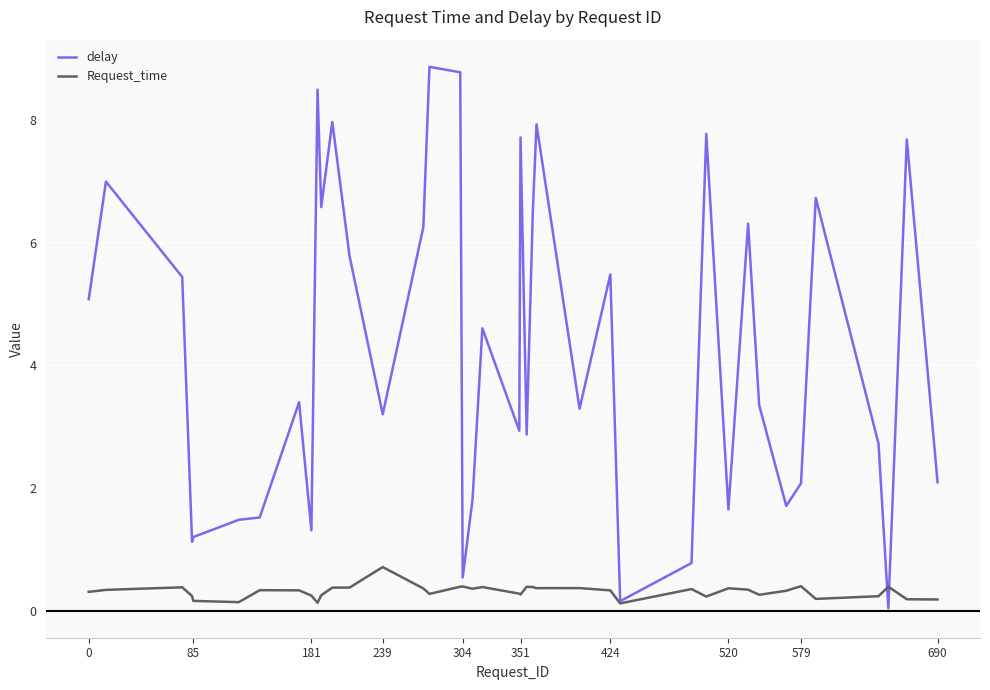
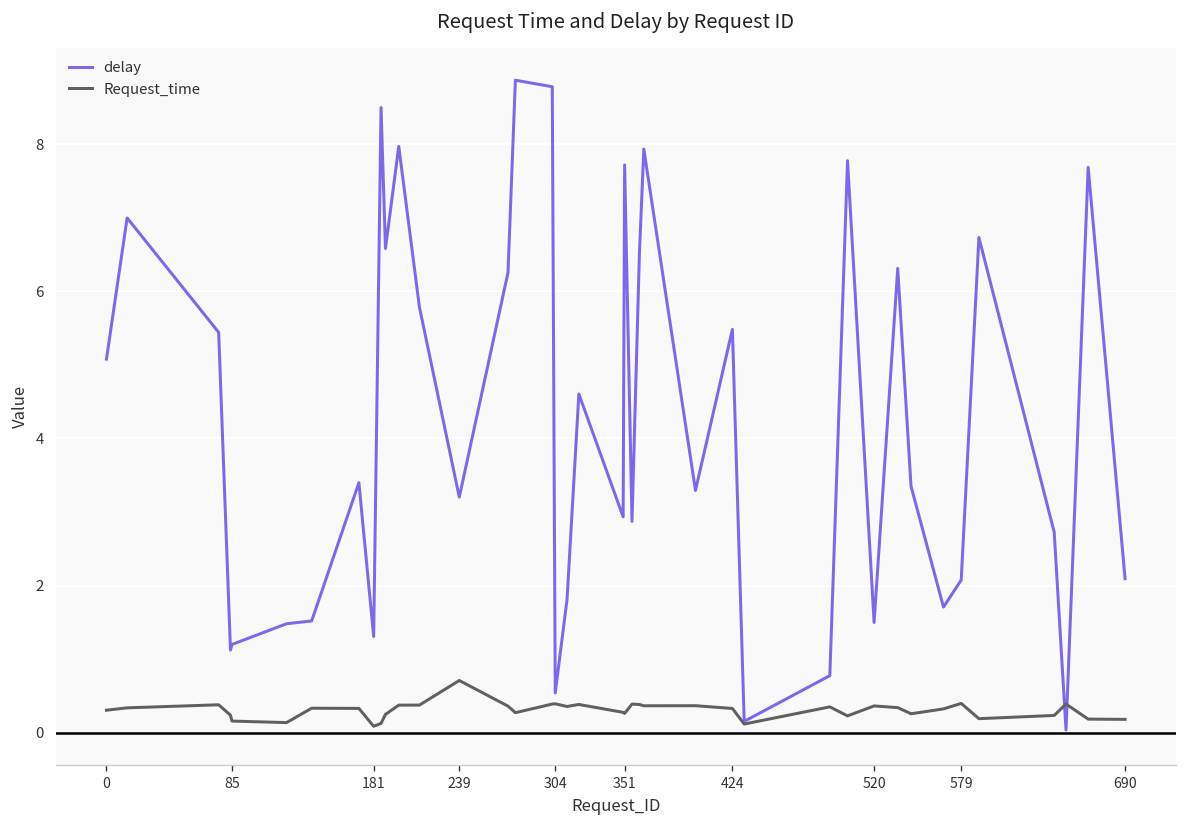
  {
    "delay": {
      "0": 5.1,
      "85": 1.2,
      "181": 1.3,
      "239": 3.2,
      "304": 0.5,
      "351": 7.7,
      "424": 5.5,
-     "520": 1.6,
+     "520": 1.5,
      "579": 2.1,
      "690": 2.1
    },
    "Request_time": {
      "0": 0.3,
      "85": 0.2,
-     "181": 0.2,
+     "181": 0.1,
      "239": 0.7,
      "304": 0.4,
      "351": 0.3,
      "424": 0.3,
      "520": 0.4,
      "579": 0.4,
      "690": 0.2
    }
  }
